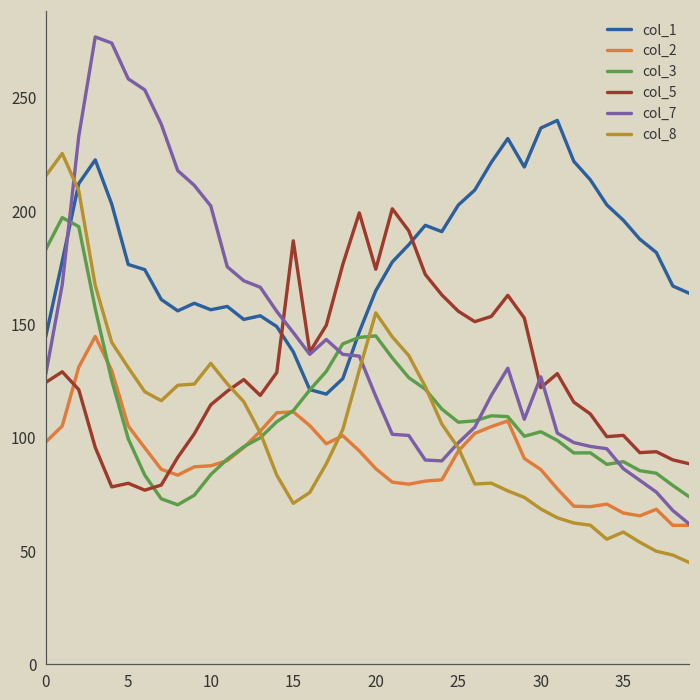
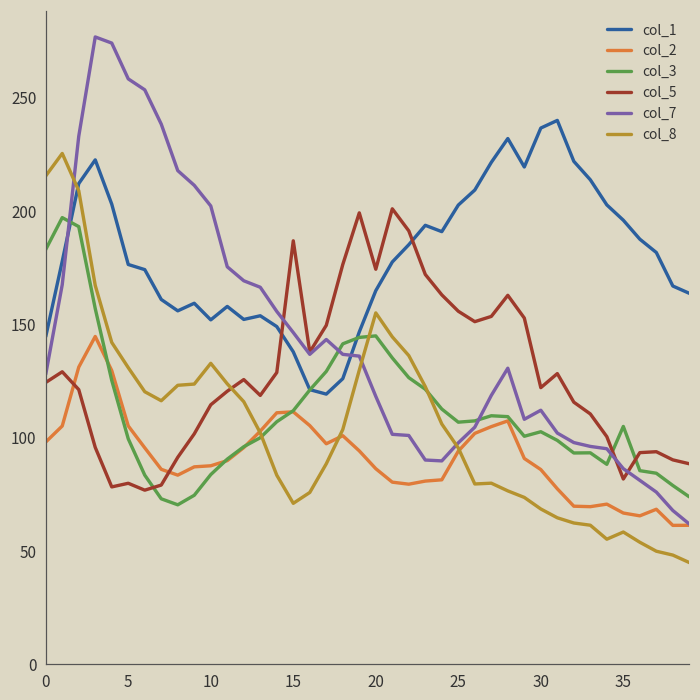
  {
    "col_1": {
      "0": 145,
      "5": 176,
-     "10": 156,
+     "10": 152,
      "15": 138,
      "20": 165,
      "25": 203,
      "30": 236,
      "35": 196
    },
    "col_3": {
      "0": 183,
      "5": 99,
      "10": 84,
      "20": 145,
      "25": 107,
      "30": 103,
-     "35": 89
+     "35": 105
    },
    "col_5": {
      "0": 124,
      "5": 80,
      "10": 114,
      "15": 187,
      "20": 174,
      "25": 156,
      "30": 122,
-     "35": 101
+     "35": 82
    },
    "col_7": {
      "0": 128,
      "5": 258,
      "10": 202,
      "15": 146,
      "20": 118,
      "25": 98,
-     "30": 127,
+     "30": 112,
      "35": 86
    }
  }
